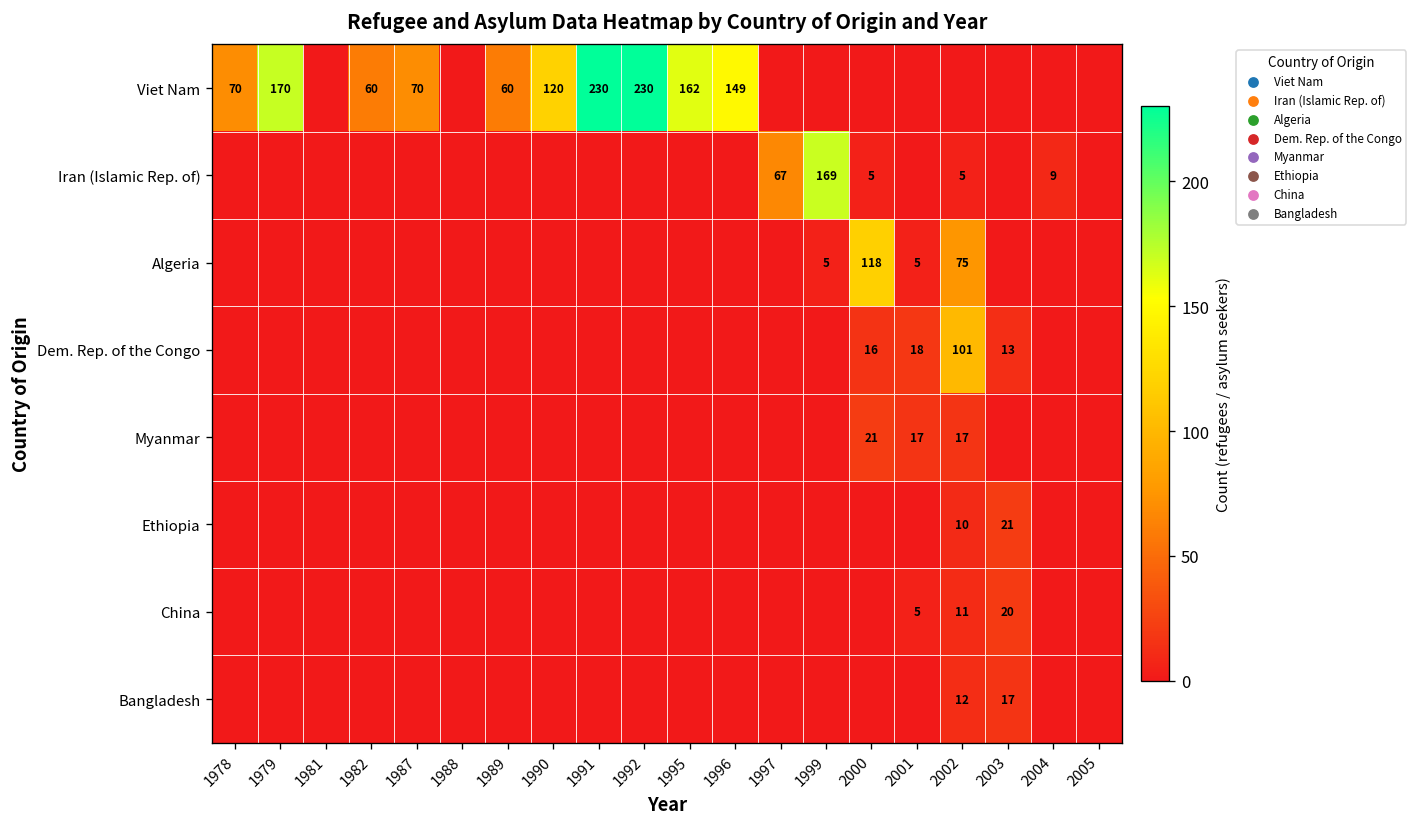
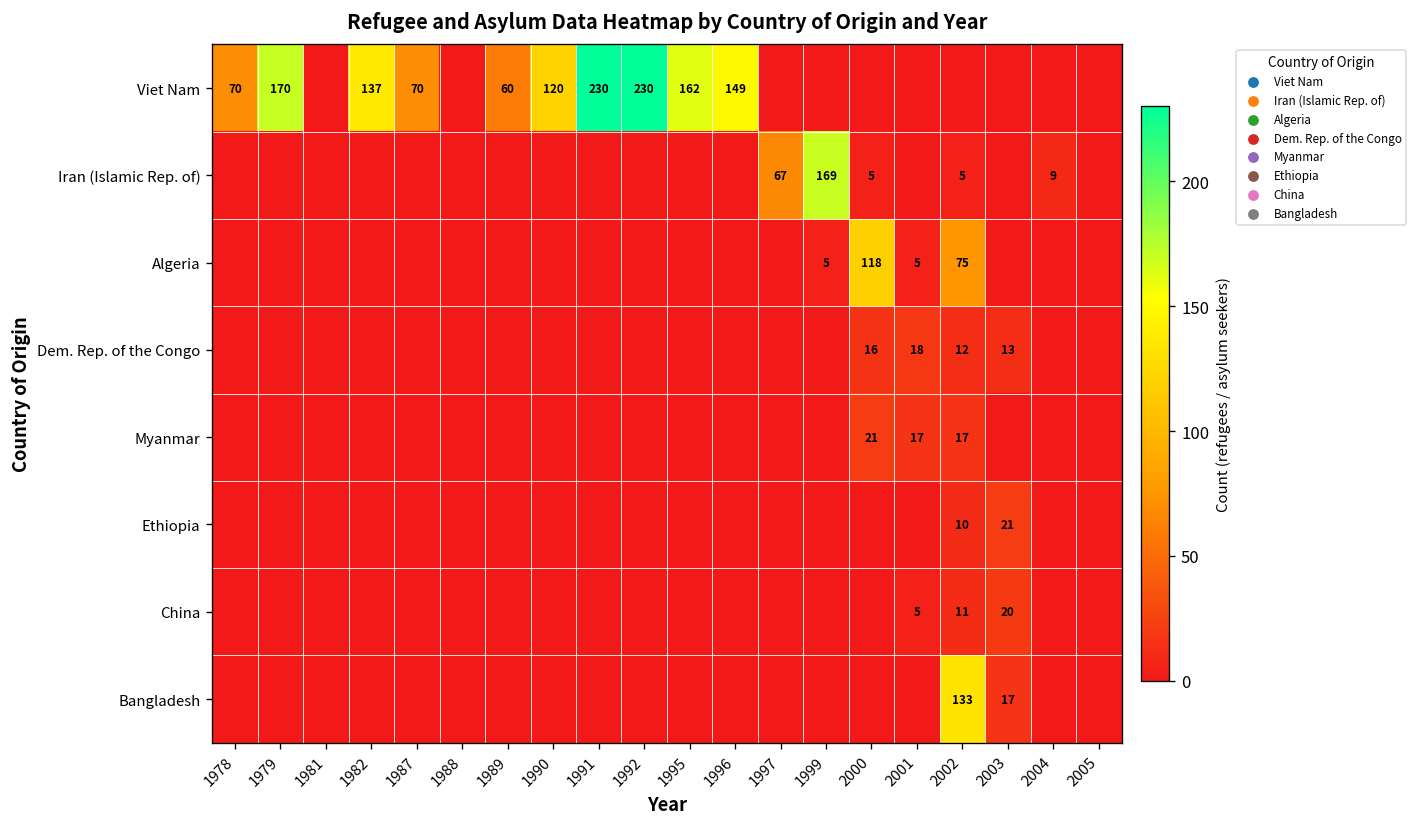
  {
    "Viet Nam": {
      "1978": 70,
      "1979": 170,
-     "1982": 60,
+     "1982": 137,
      "1987": 70,
      "1989": 60,
      "1990": 120,
      "1991": 230,
      "1992": 230,
      "1995": 162,
      "1996": 149
    },
    "Iran (Islamic Rep. of)": {
      "1997": 67,
      "1999": 169,
      "2000": 5,
      "2002": 5,
      "2004": 9
    },
    "Algeria": {
      "1999": 5,
      "2000": 118,
      "2001": 5,
      "2002": 75
    },
    "Dem. Rep. of the Congo": {
      "2000": 16,
      "2001": 18,
-     "2002": 101,
+     "2002": 12,
      "2003": 13
    },
    "Myanmar": {
      "2000": 21,
      "2001": 17,
      "2002": 17
    },
    "Ethiopia": {
      "2002": 10,
      "2003": 21
    },
    "China": {
      "2001": 5,
      "2002": 11,
      "2003": 20
    },
    "Bangladesh": {
-     "2002": 12,
+     "2002": 133,
      "2003": 17
    }
  }
